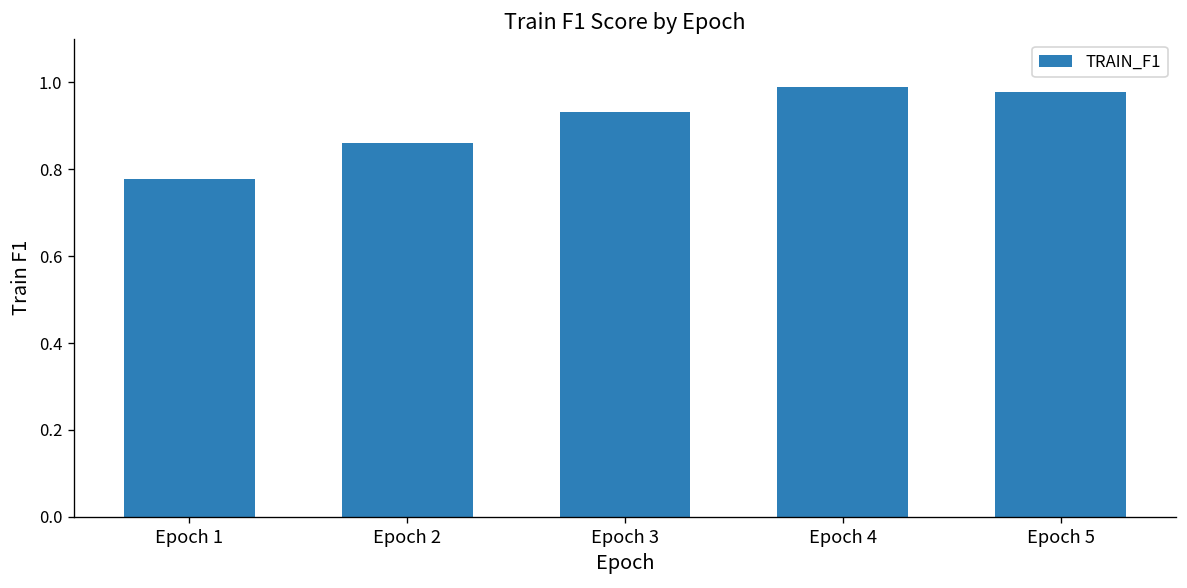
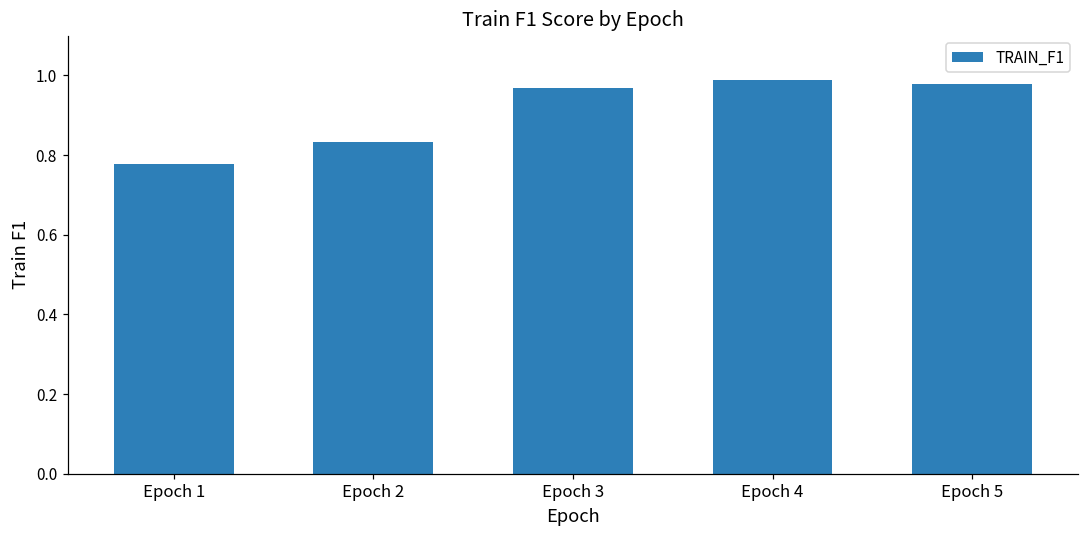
  {
    "Epoch 1": 0.78,
-   "Epoch 2": 0.86,
-   "Epoch 3": 0.93,
+   "Epoch 2": 0.83,
+   "Epoch 3": 0.97,
    "Epoch 4": 0.99,
    "Epoch 5": 0.98
  }
